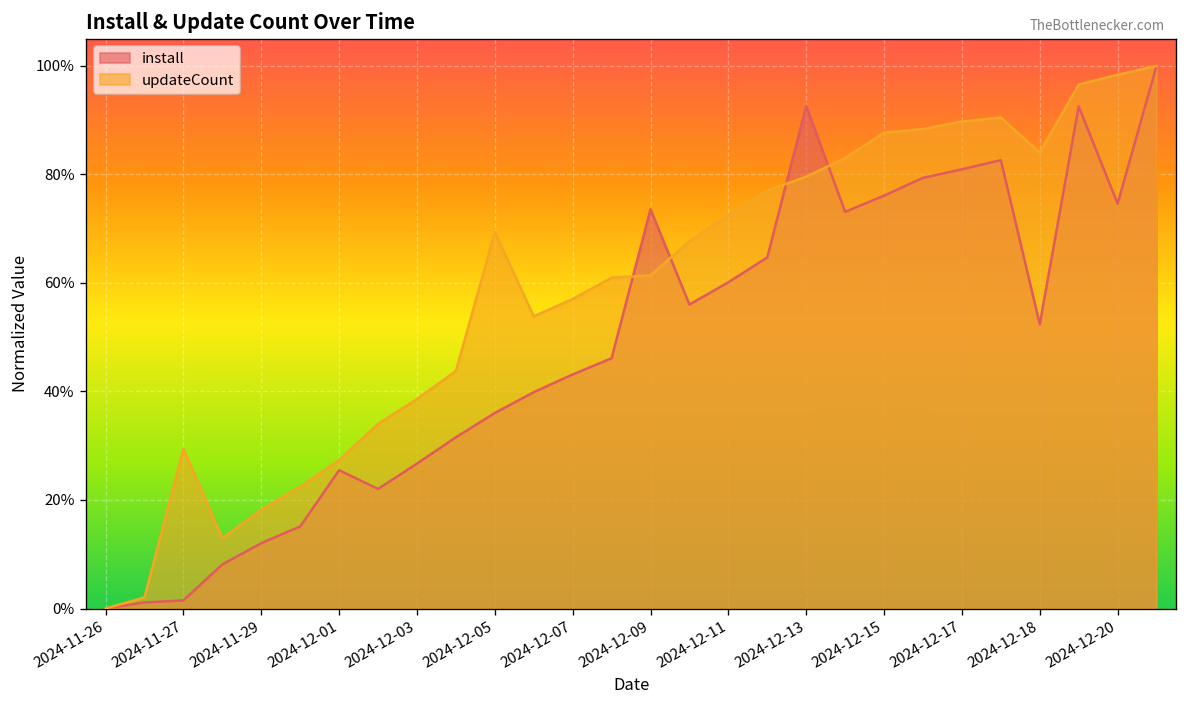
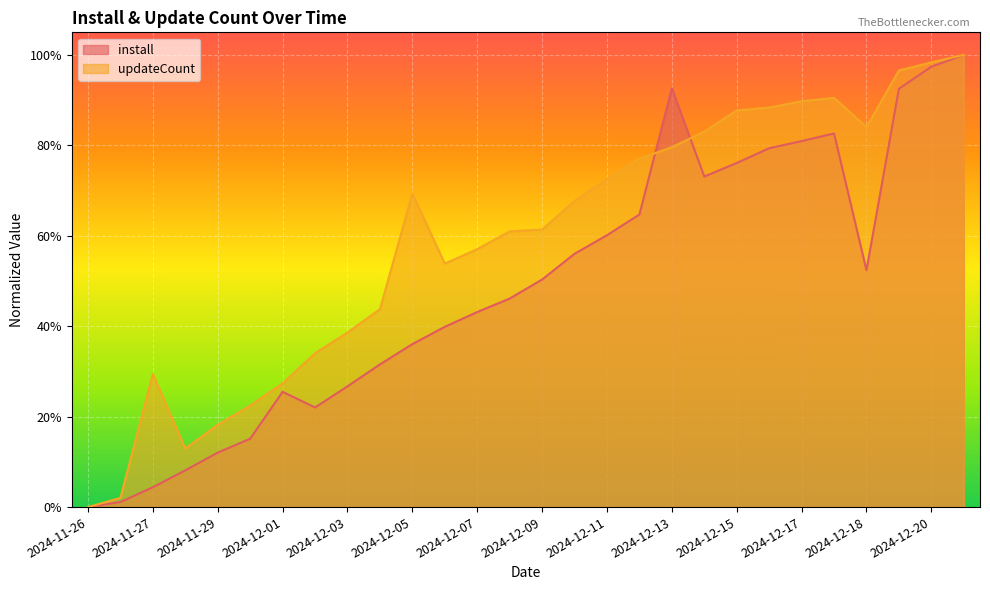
  {
    "install": {
-     "2024-11-27": "1%",
+     "2024-11-27": "4%",
      "2024-11-29": "12%",
      "2024-12-01": "25%",
      "2024-12-03": "27%",
      "2024-12-05": "36%",
      "2024-12-07": "43%",
-     "2024-12-09": "74%",
+     "2024-12-09": "50%",
      "2024-12-11": "60%",
      "2024-12-13": "93%",
      "2024-12-15": "76%",
      "2024-12-18": "52%",
-     "2024-12-20": "75%"
+     "2024-12-20": "97%"
    },
    "updateCount": {
      "2024-11-27": "29%",
      "2024-11-29": "18%",
      "2024-12-01": "27%",
      "2024-12-03": "39%",
      "2024-12-05": "69%",
      "2024-12-07": "57%",
      "2024-12-09": "61%",
      "2024-12-11": "73%",
      "2024-12-13": "80%",
      "2024-12-15": "88%",
      "2024-12-18": "84%",
      "2024-12-20": "98%"
    }
  }
